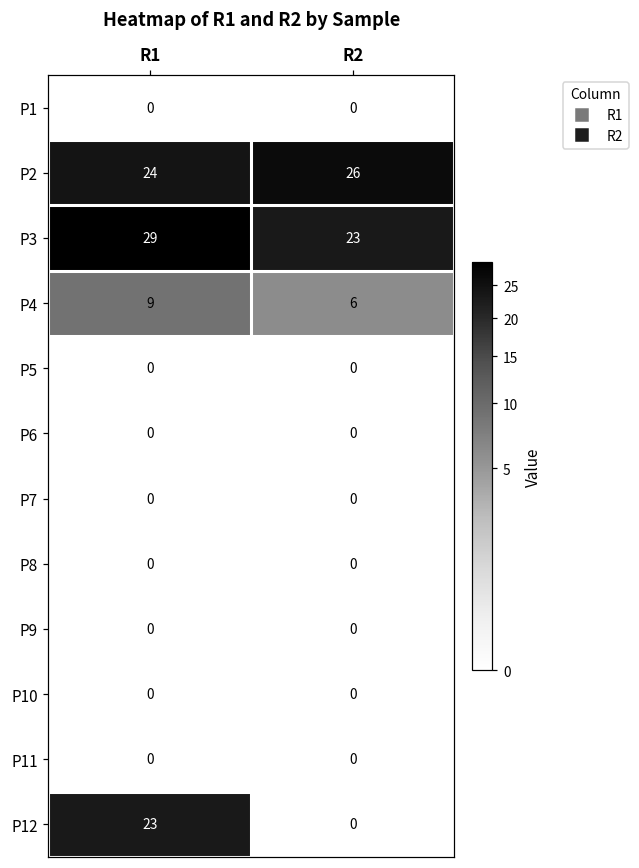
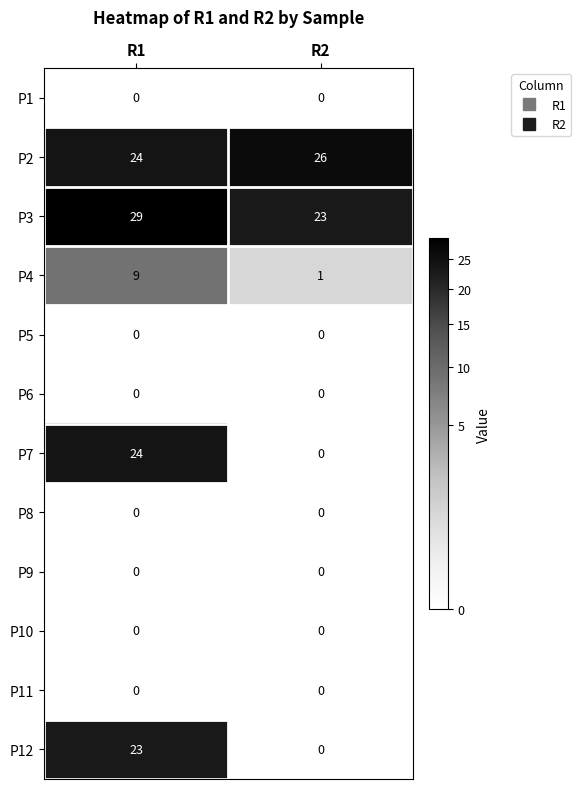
  {
    "P1": {
      "R1": 0,
      "R2": 0
    },
    "P2": {
      "R1": 24,
      "R2": 26
    },
    "P3": {
      "R1": 29,
      "R2": 23
    },
    "P4": {
      "R1": 9,
-     "R2": 6
+     "R2": 1
    },
    "P5": {
      "R1": 0,
      "R2": 0
    },
    "P6": {
      "R1": 0,
      "R2": 0
    },
    "P7": {
-     "R1": 0,
+     "R1": 24,
      "R2": 0
    },
    "P8": {
      "R1": 0,
      "R2": 0
    },
    "P9": {
      "R1": 0,
      "R2": 0
    },
    "P10": {
      "R1": 0,
      "R2": 0
    },
    "P11": {
      "R1": 0,
      "R2": 0
    },
    "P12": {
      "R1": 23,
      "R2": 0
    }
  }
